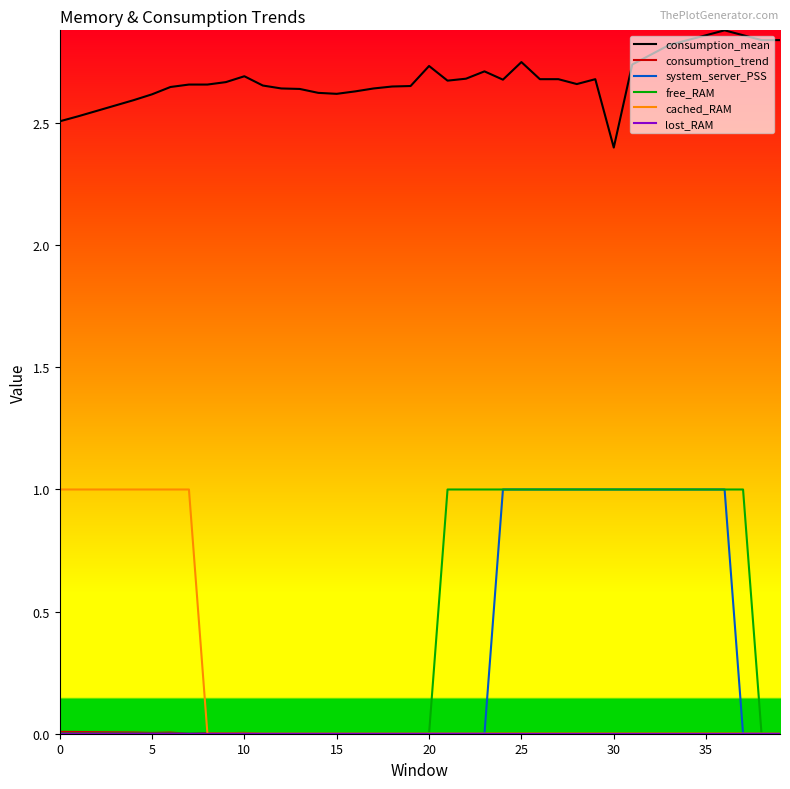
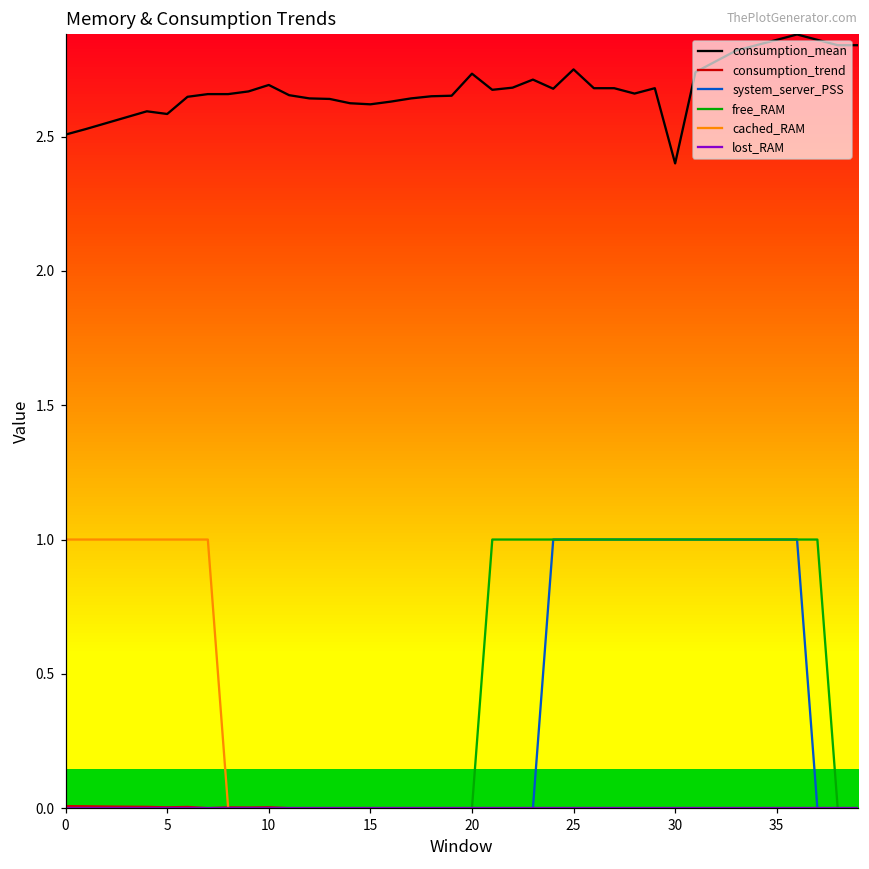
  {
    "consumption_mean": {
      "0": 2.51,
-     "5": 2.62,
+     "5": 2.58,
      "10": 2.69,
      "15": 2.62,
      "20": 2.73,
      "25": 2.75,
      "30": 2.40,
      "35": 2.86
    },
    "cached_RAM": {
      "0": 1.00,
      "5": 1.00
    }
  }
